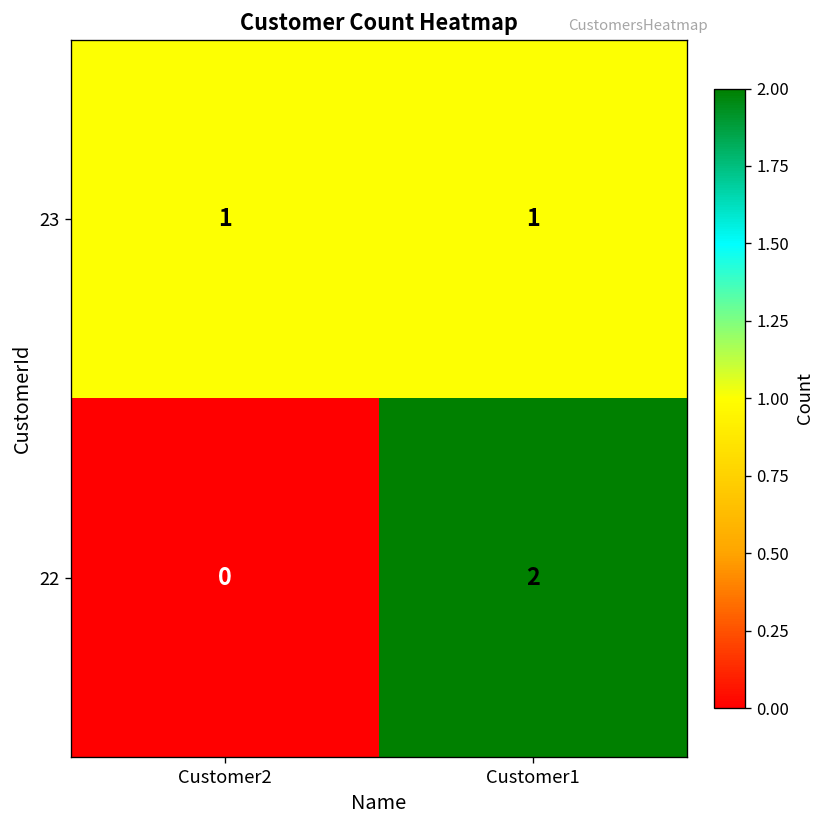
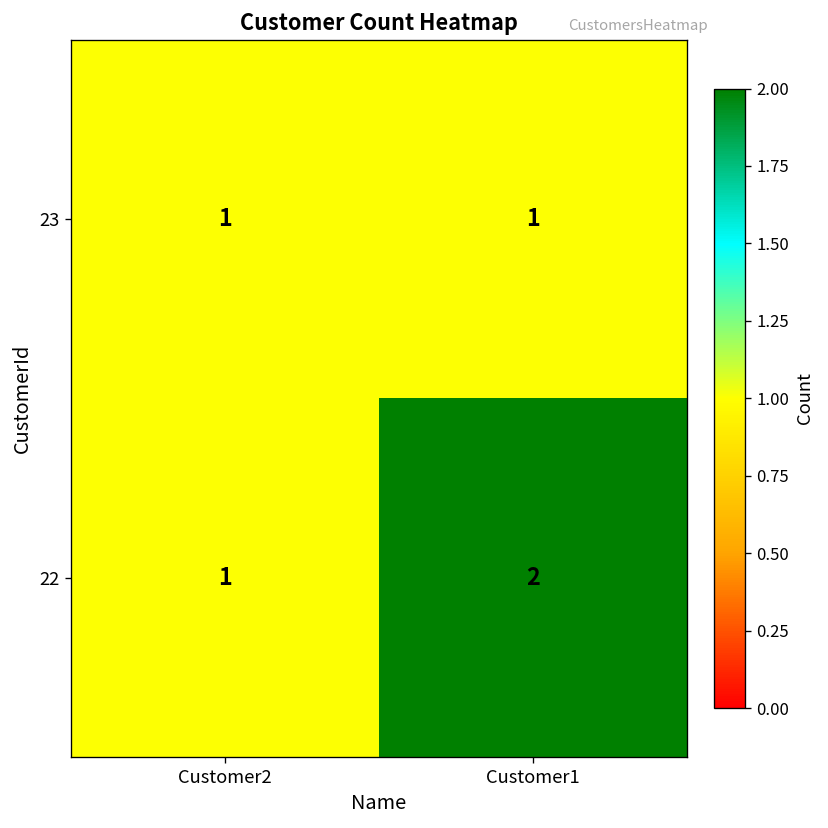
  {
    "23": {
      "Customer2": 1,
      "Customer1": 1
    },
    "22": {
-     "Customer2": 0,
+     "Customer2": 1,
      "Customer1": 2
    }
  }
